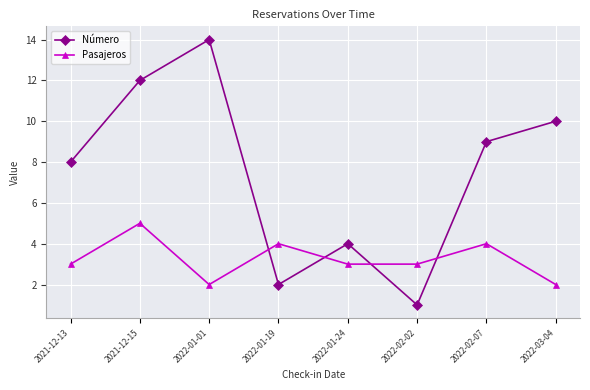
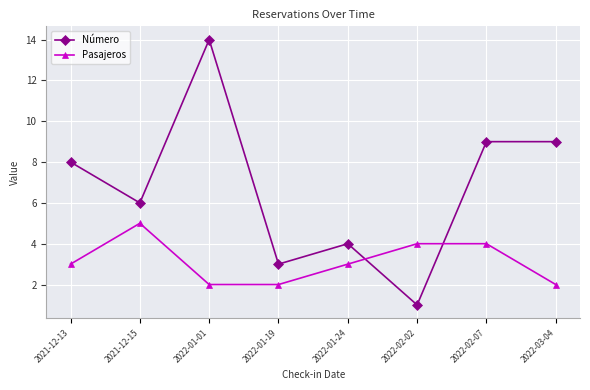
  {
    "Número": {
      "2021-12-13": 8,
-     "2021-12-15": 12,
+     "2021-12-15": 6,
      "2022-01-01": 14,
-     "2022-01-19": 2,
+     "2022-01-19": 3,
      "2022-01-24": 4,
      "2022-02-02": 1,
      "2022-02-07": 9,
-     "2022-03-04": 10
+     "2022-03-04": 9
    },
    "Pasajeros": {
      "2021-12-13": 3,
      "2021-12-15": 5,
      "2022-01-01": 2,
-     "2022-01-19": 4,
+     "2022-01-19": 2,
      "2022-01-24": 3,
-     "2022-02-02": 3,
+     "2022-02-02": 4,
      "2022-02-07": 4,
      "2022-03-04": 2
    }
  }
